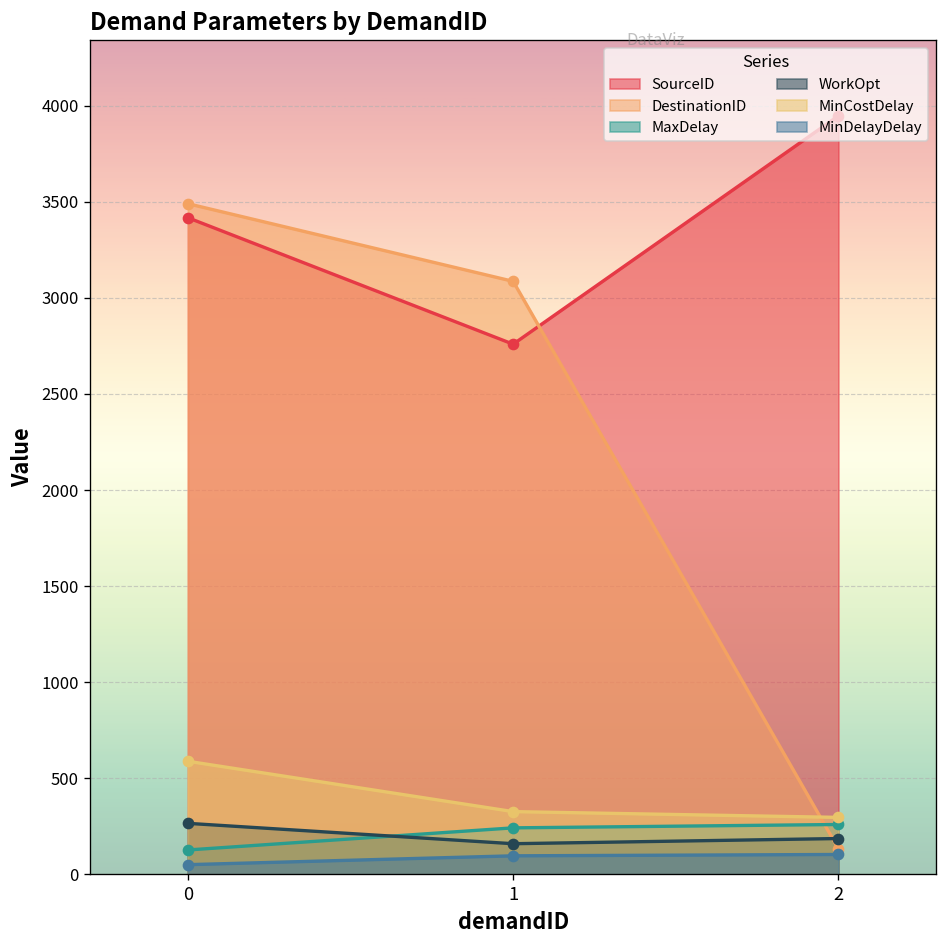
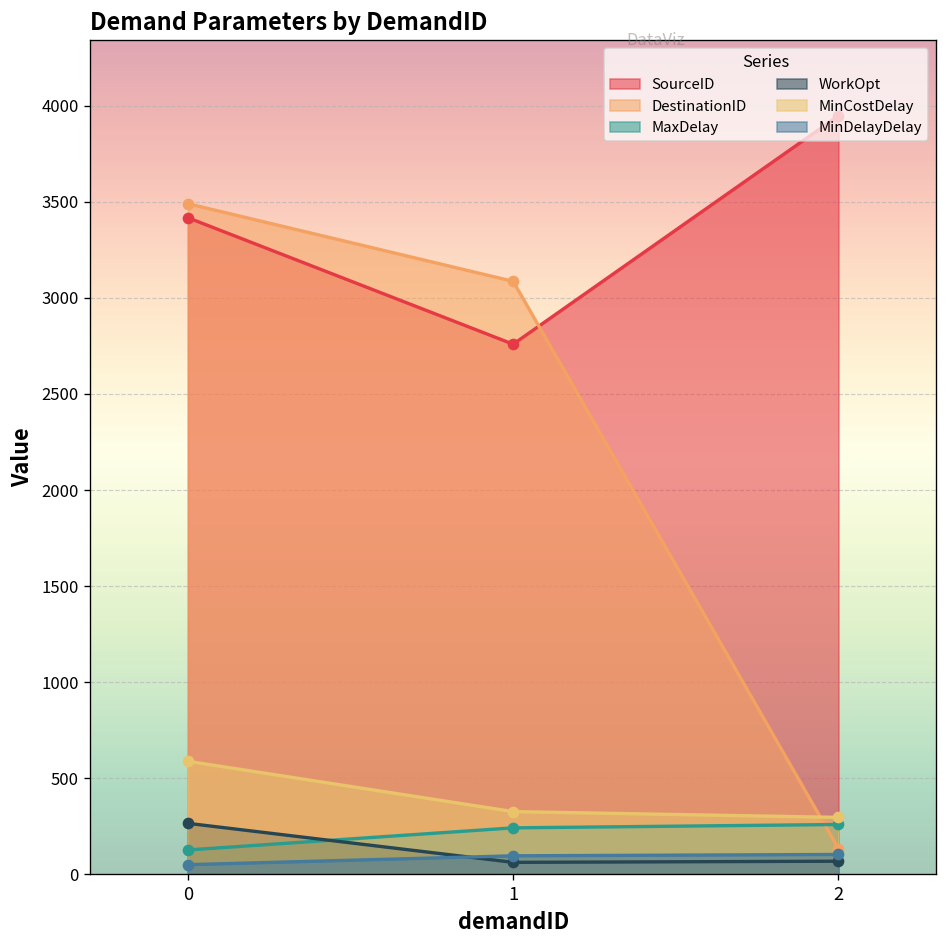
  {
    "SourceID": {
      "0": 3420,
      "1": 2760
    },
    "WorkOpt": {
      "0": 270,
-     "1": 160,
-     "2": 190
+     "1": 60,
+     "2": 70
    }
  }
